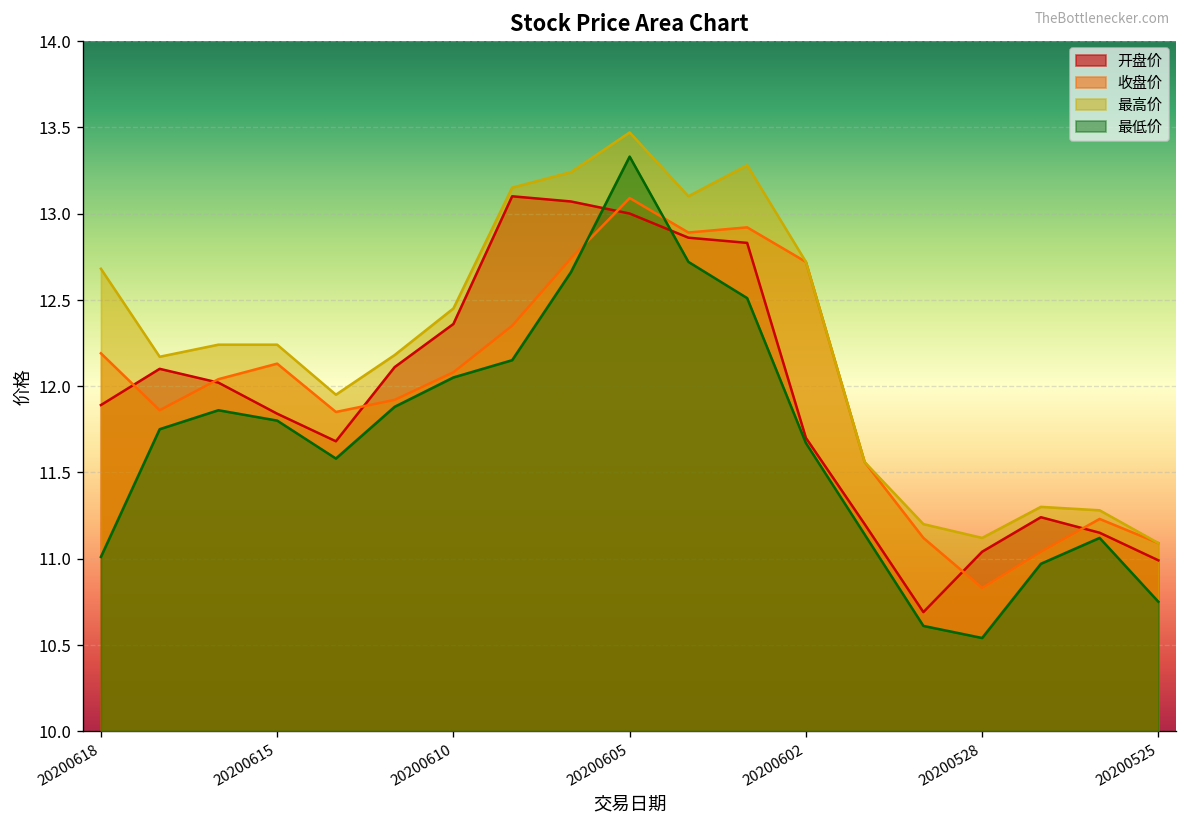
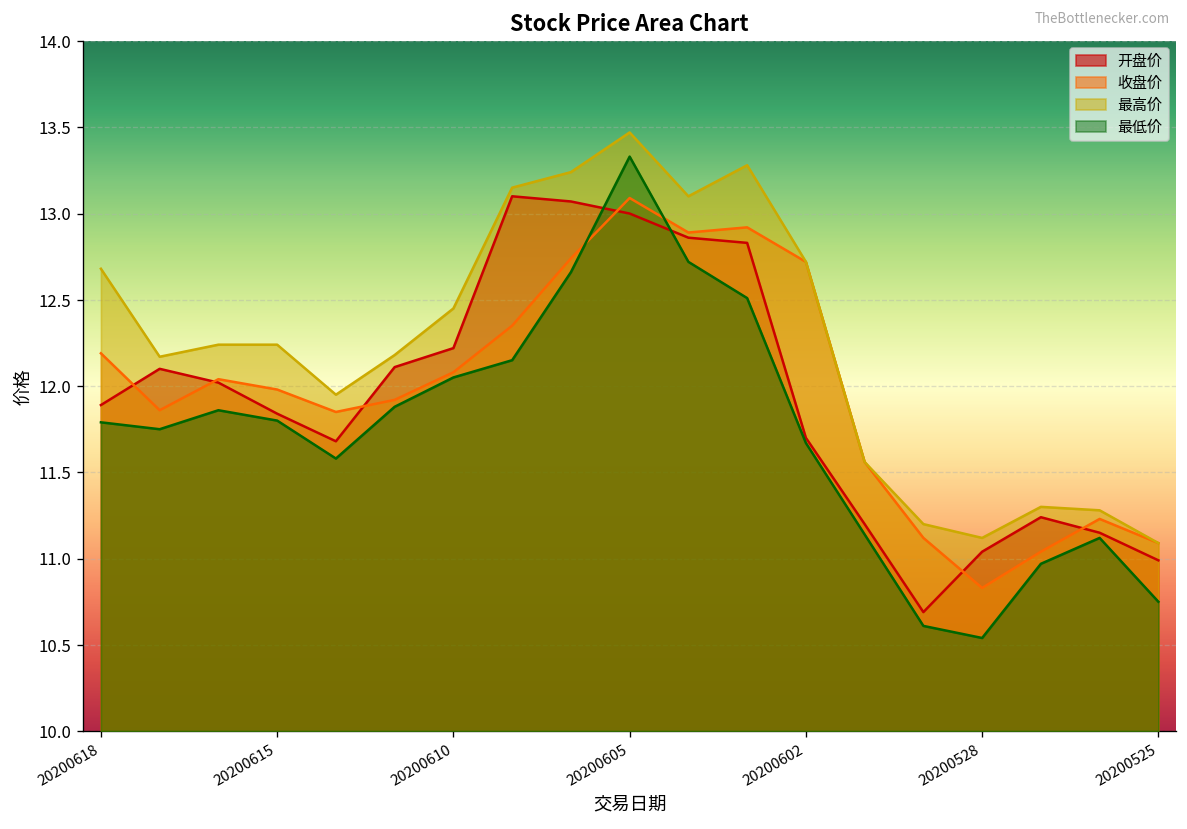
  {
    "开盘价": {
      "20200618": 11.89,
      "20200615": 11.84,
-     "20200610": 12.36,
+     "20200610": 12.22,
      "20200605": 13.00,
      "20200602": 11.70,
      "20200528": 11.04,
      "20200525": 10.99
    },
    "收盘价": {
      "20200618": 12.19,
-     "20200615": 12.13,
+     "20200615": 11.98,
      "20200610": 12.08,
      "20200605": 13.09,
      "20200528": 10.83
    },
    "最高价": {
      "20200618": 12.68,
      "20200615": 12.24,
      "20200610": 12.45,
      "20200605": 13.47,
      "20200528": 11.12
    },
    "最低价": {
-     "20200618": 11.01,
+     "20200618": 11.79,
      "20200615": 11.80,
      "20200610": 12.05,
      "20200605": 13.33,
      "20200602": 11.67,
      "20200528": 10.54,
      "20200525": 10.75
    }
  }
